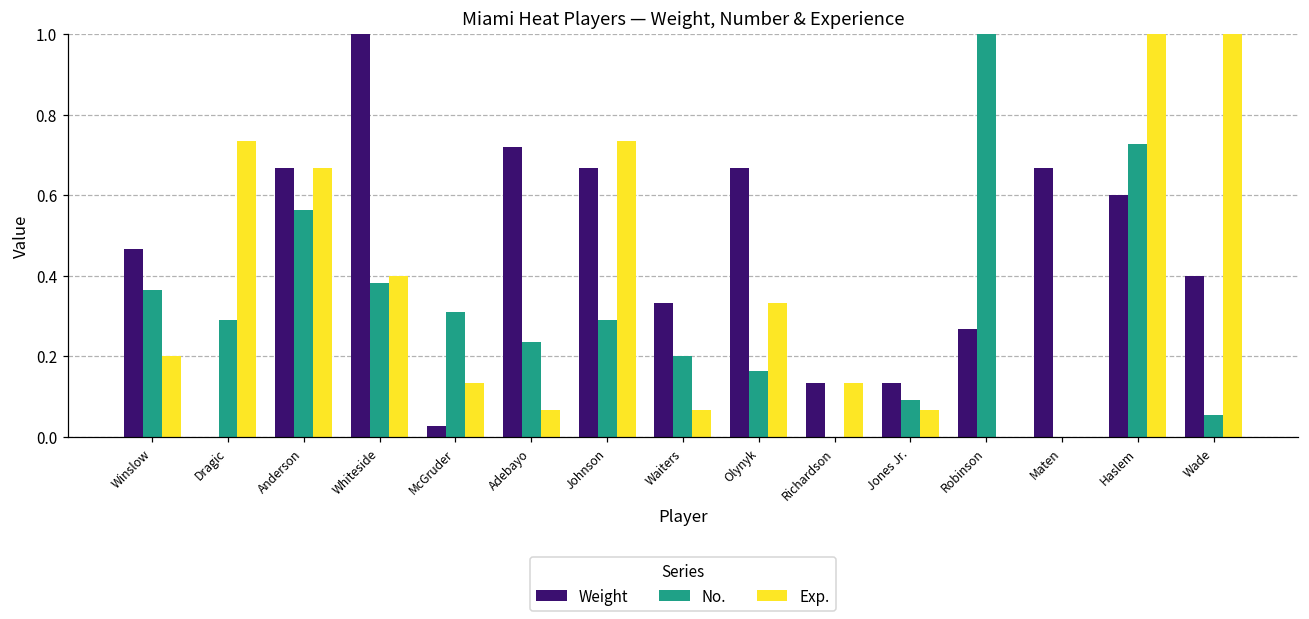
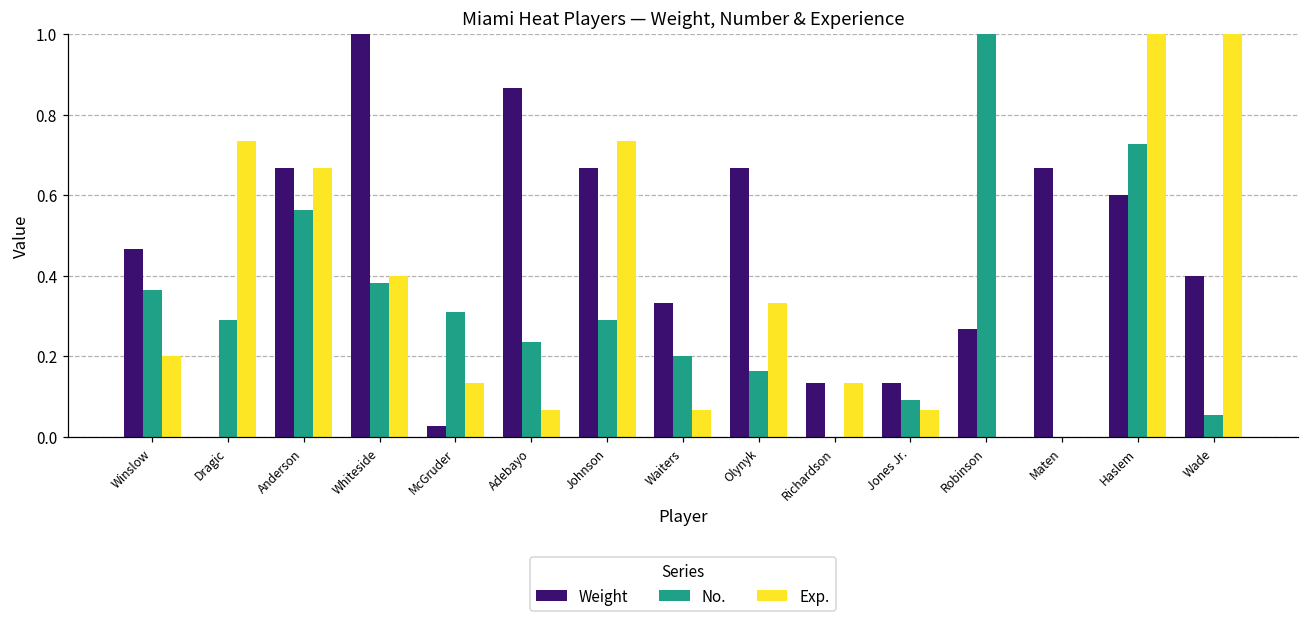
  {
    "Weight": {
      "Winslow": 0.47,
      "Dragic": 0.00,
      "Anderson": 0.67,
      "Whiteside": 1.00,
      "McGruder": 0.03,
-     "Adebayo": 0.72,
+     "Adebayo": 0.87,
      "Johnson": 0.67,
      "Waiters": 0.33,
      "Olynyk": 0.67,
      "Richardson": 0.13,
      "Jones Jr.": 0.13,
      "Robinson": 0.27,
      "Maten": 0.67,
      "Haslem": 0.60,
      "Wade": 0.40
    },
    "No.": {
      "Winslow": 0.36,
      "Dragic": 0.29,
      "Anderson": 0.56,
      "Whiteside": 0.38,
      "McGruder": 0.31,
      "Adebayo": 0.24,
      "Johnson": 0.29,
      "Waiters": 0.20,
      "Olynyk": 0.16,
      "Richardson": 0.00,
      "Jones Jr.": 0.09,
      "Robinson": 1.00,
      "Maten": 0.00,
      "Haslem": 0.73,
      "Wade": 0.05
    },
    "Exp.": {
      "Winslow": 0.20,
      "Dragic": 0.73,
      "Anderson": 0.67,
      "Whiteside": 0.40,
      "McGruder": 0.13,
      "Adebayo": 0.07,
      "Johnson": 0.73,
      "Waiters": 0.07,
      "Olynyk": 0.33,
      "Richardson": 0.13,
      "Jones Jr.": 0.07,
      "Robinson": 0.00,
      "Maten": 0.00,
      "Haslem": 1.00,
      "Wade": 1.00
    }
  }
